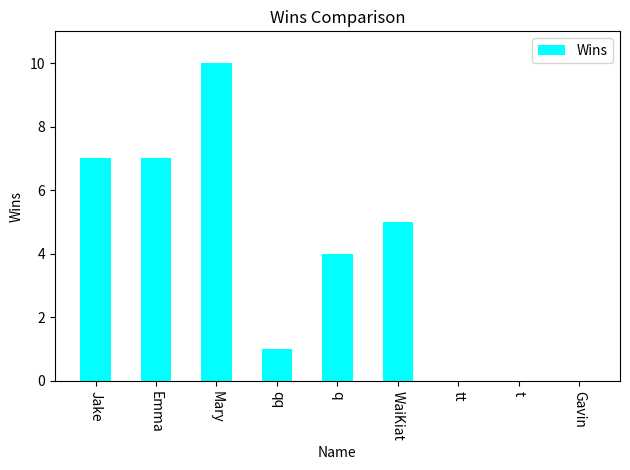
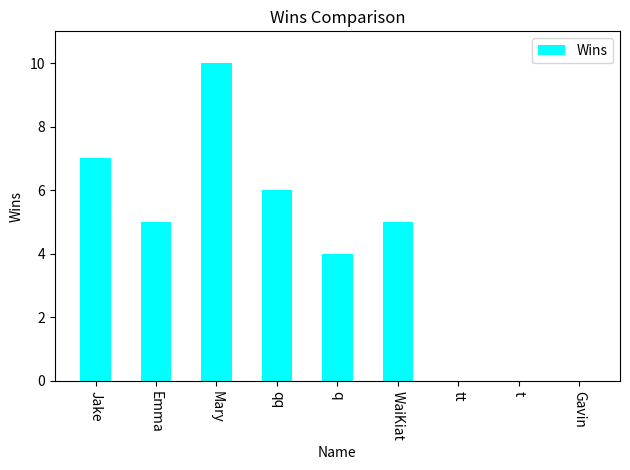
  {
    "Jake": 7,
-   "Emma": 7,
+   "Emma": 5,
    "Mary": 10,
-   "qq": 1,
+   "qq": 6,
    "q": 4,
    "WaiKiat": 5,
    "tt": 0,
    "t": 0,
    "Gavin": 0
  }
